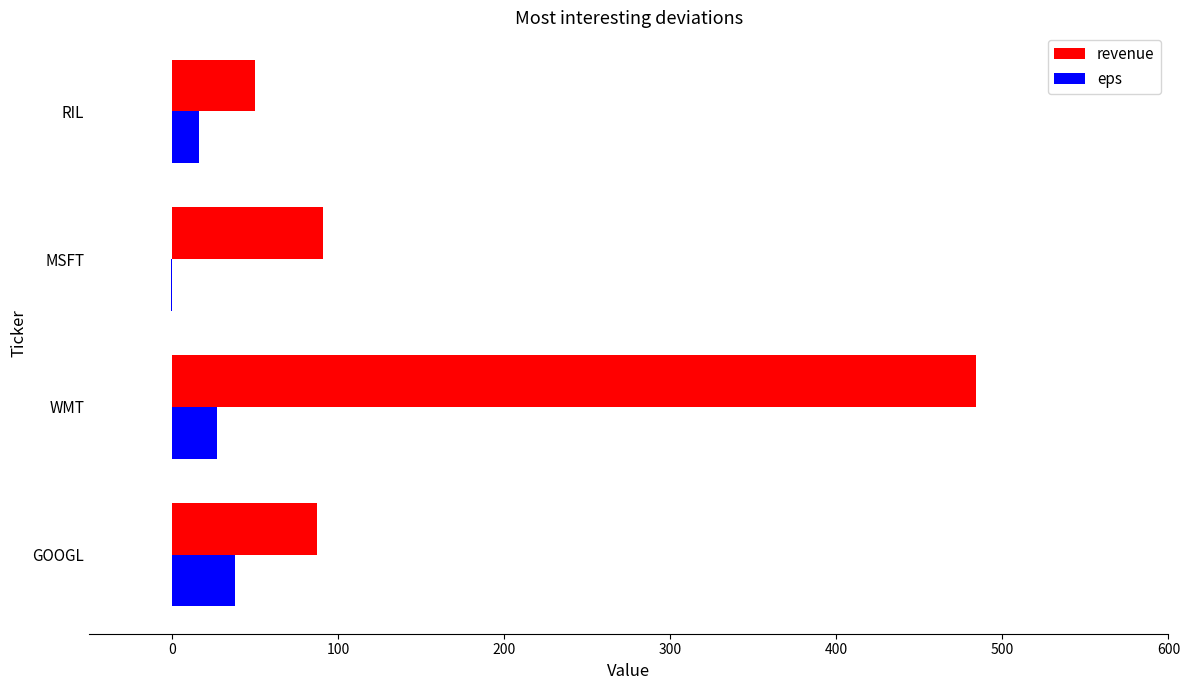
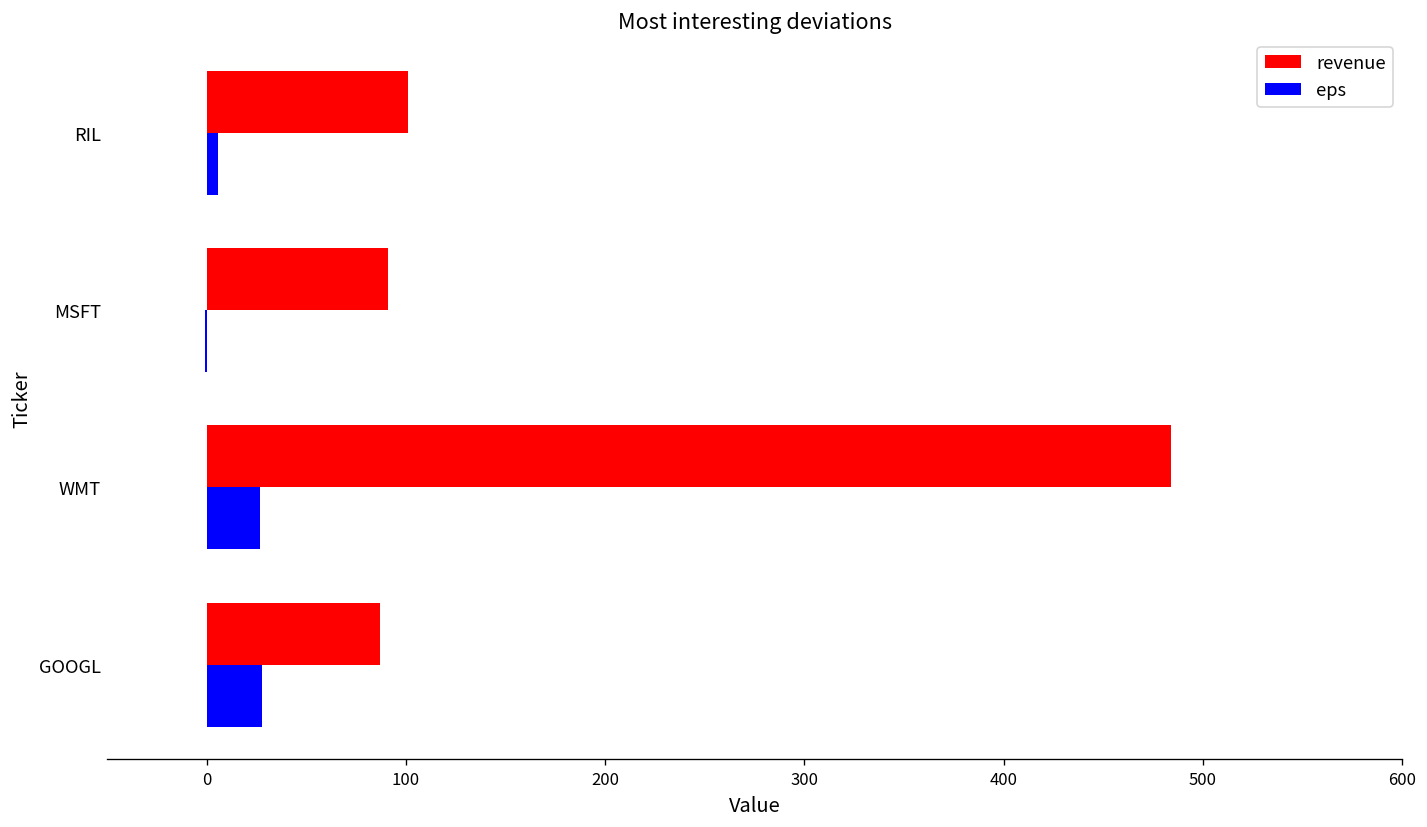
  {
    "revenue": {
-     "RIL": 50,
+     "RIL": 101,
      "MSFT": 91,
      "WMT": 484,
      "GOOGL": 87
    },
    "eps": {
-     "RIL": 16,
+     "RIL": 6,
      "WMT": 27,
-     "GOOGL": 38
+     "GOOGL": 28
    }
  }
